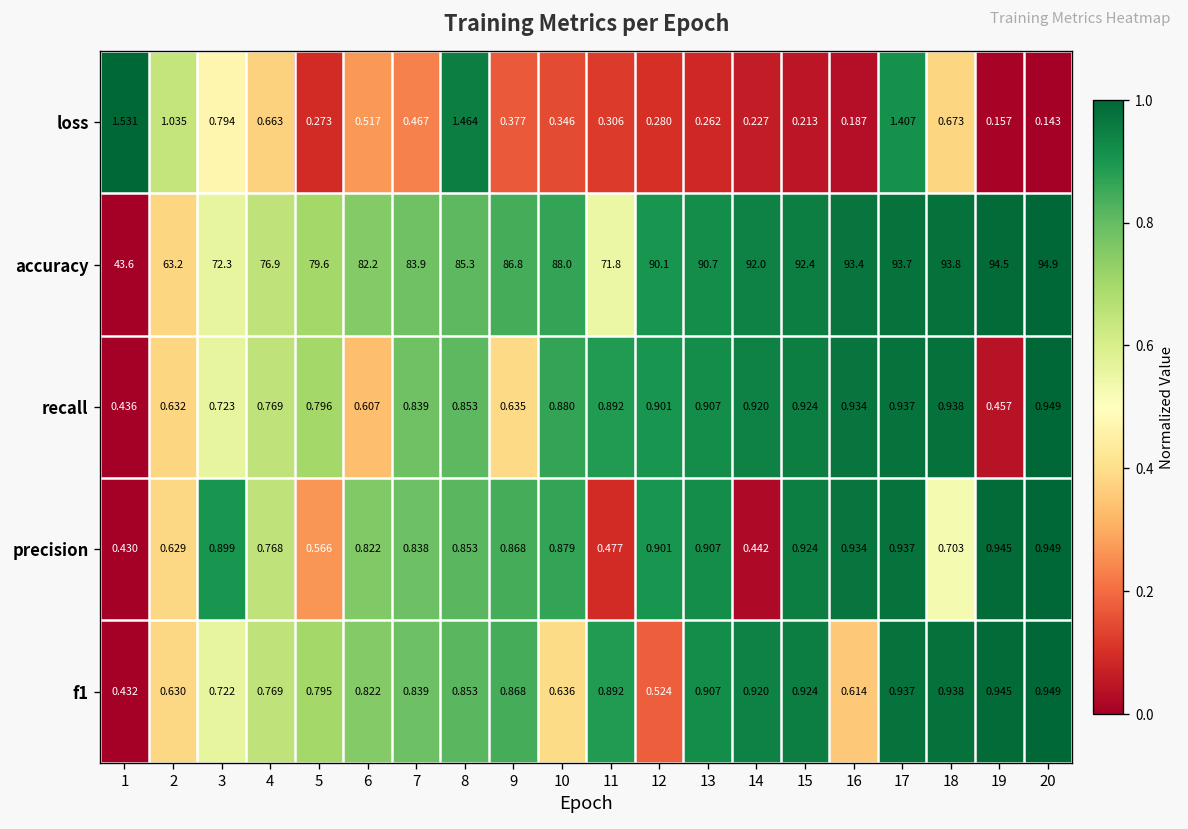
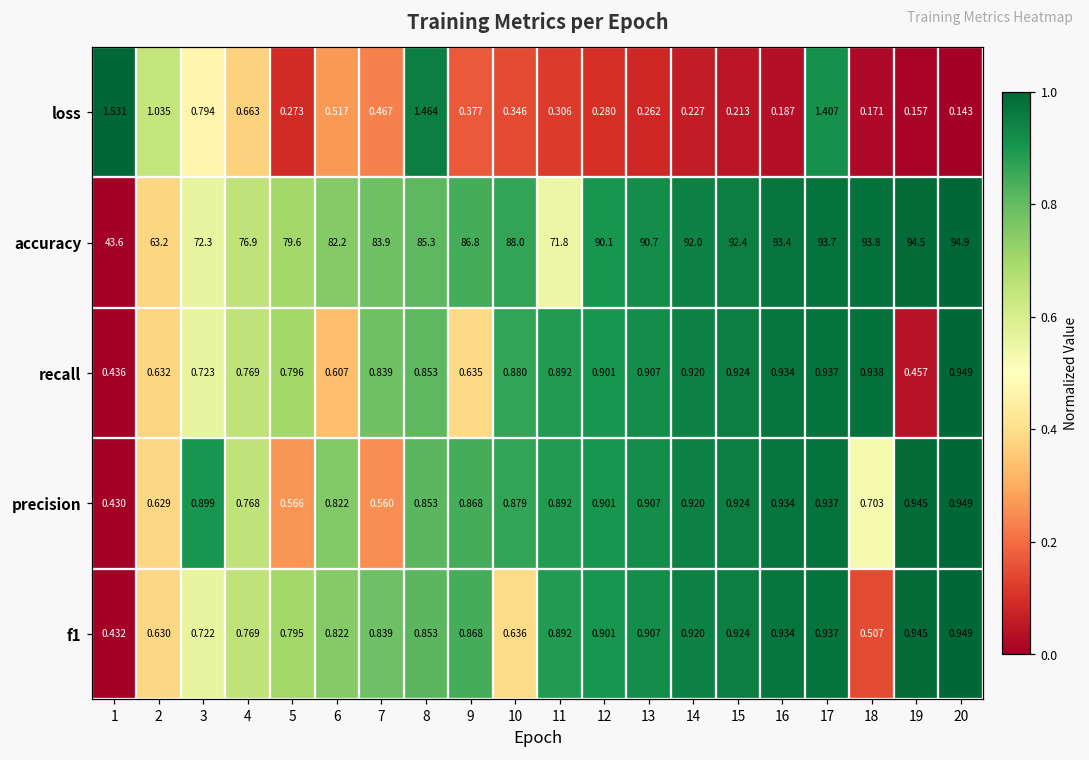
  {
    "loss": {
      "1": 1.531,
      "2": 1.035,
      "3": 0.794,
      "4": 0.663,
      "5": 0.273,
      "6": 0.517,
      "7": 0.467,
      "8": 1.464,
      "9": 0.377,
      "10": 0.346,
      "11": 0.306,
      "12": 0.280,
      "13": 0.262,
      "14": 0.227,
      "15": 0.213,
      "16": 0.187,
      "17": 1.407,
-     "18": 0.673,
+     "18": 0.171,
      "19": 0.157,
      "20": 0.143
    },
    "accuracy": {
      "1": 43.6,
      "2": 63.2,
      "3": 72.3,
      "4": 76.9,
      "5": 79.6,
      "6": 82.2,
      "7": 83.9,
      "8": 85.3,
      "9": 86.8,
      "10": 88.0,
      "11": 71.8,
      "12": 90.1,
      "13": 90.7,
      "14": 92.0,
      "15": 92.4,
      "16": 93.4,
      "17": 93.7,
      "18": 93.8,
      "19": 94.5,
      "20": 94.9
    },
    "recall": {
      "1": 0.436,
      "2": 0.632,
      "3": 0.723,
      "4": 0.769,
      "5": 0.796,
      "6": 0.607,
      "7": 0.839,
      "8": 0.853,
      "9": 0.635,
      "10": 0.880,
      "11": 0.892,
      "12": 0.901,
      "13": 0.907,
      "14": 0.920,
      "15": 0.924,
      "16": 0.934,
      "17": 0.937,
      "18": 0.938,
      "19": 0.457,
      "20": 0.949
    },
    "precision": {
      "1": 0.430,
      "2": 0.629,
      "3": 0.899,
      "4": 0.768,
      "5": 0.566,
      "6": 0.822,
-     "7": 0.838,
+     "7": 0.560,
      "8": 0.853,
      "9": 0.868,
      "10": 0.879,
-     "11": 0.477,
+     "11": 0.892,
      "12": 0.901,
      "13": 0.907,
-     "14": 0.442,
+     "14": 0.920,
      "15": 0.924,
      "16": 0.934,
      "17": 0.937,
      "18": 0.703,
      "19": 0.945,
      "20": 0.949
    },
    "f1": {
      "1": 0.432,
      "2": 0.630,
      "3": 0.722,
      "4": 0.769,
      "5": 0.795,
      "6": 0.822,
      "7": 0.839,
      "8": 0.853,
      "9": 0.868,
      "10": 0.636,
      "11": 0.892,
-     "12": 0.524,
+     "12": 0.901,
      "13": 0.907,
      "14": 0.920,
      "15": 0.924,
-     "16": 0.614,
+     "16": 0.934,
      "17": 0.937,
-     "18": 0.938,
+     "18": 0.507,
      "19": 0.945,
      "20": 0.949
    }
  }
